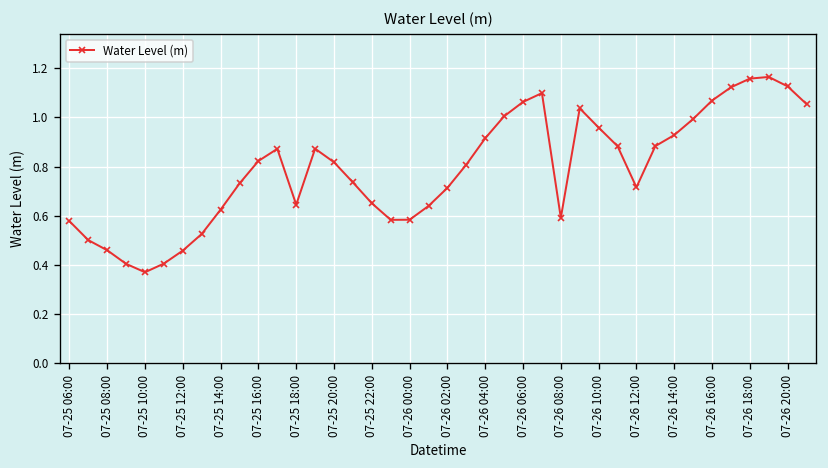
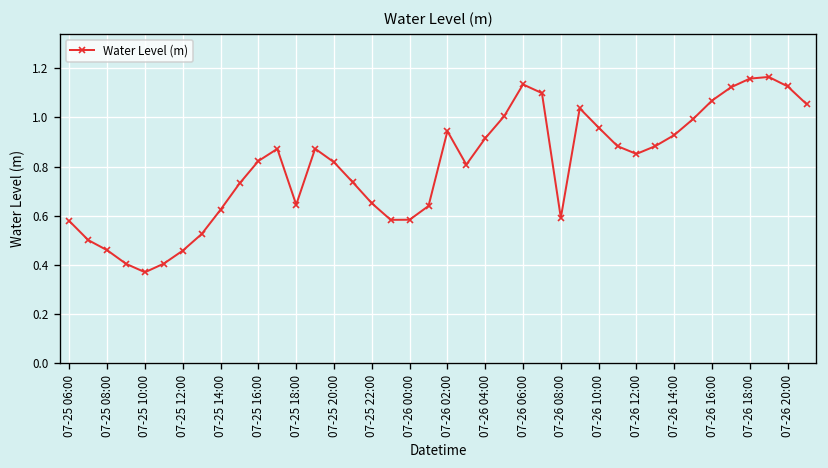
  {
    "07-25 06:00": 0.58,
    "07-25 08:00": 0.46,
    "07-25 10:00": 0.37,
    "07-25 12:00": 0.46,
    "07-25 14:00": 0.62,
    "07-25 16:00": 0.82,
    "07-25 18:00": 0.65,
    "07-25 20:00": 0.82,
    "07-25 22:00": 0.65,
    "07-26 00:00": 0.58,
-   "07-26 02:00": 0.71,
+   "07-26 02:00": 0.94,
    "07-26 04:00": 0.92,
-   "07-26 06:00": 1.06,
+   "07-26 06:00": 1.13,
    "07-26 08:00": 0.59,
    "07-26 10:00": 0.96,
-   "07-26 12:00": 0.72,
+   "07-26 12:00": 0.85,
    "07-26 14:00": 0.93,
    "07-26 16:00": 1.07,
    "07-26 18:00": 1.16,
    "07-26 20:00": 1.13
  }
